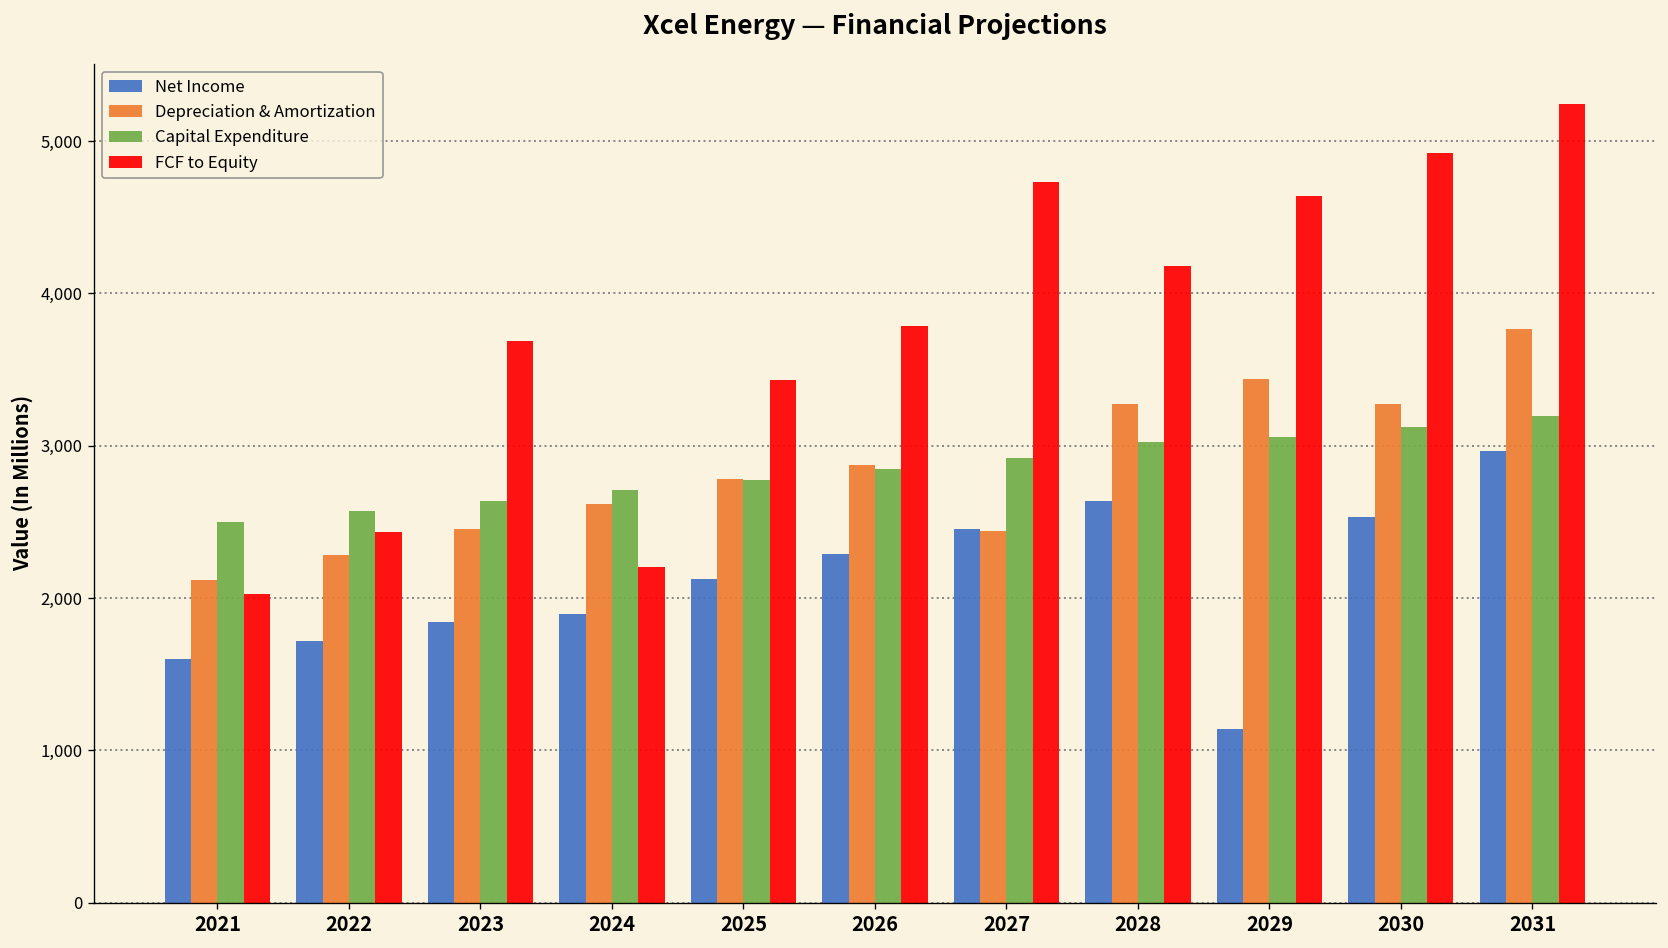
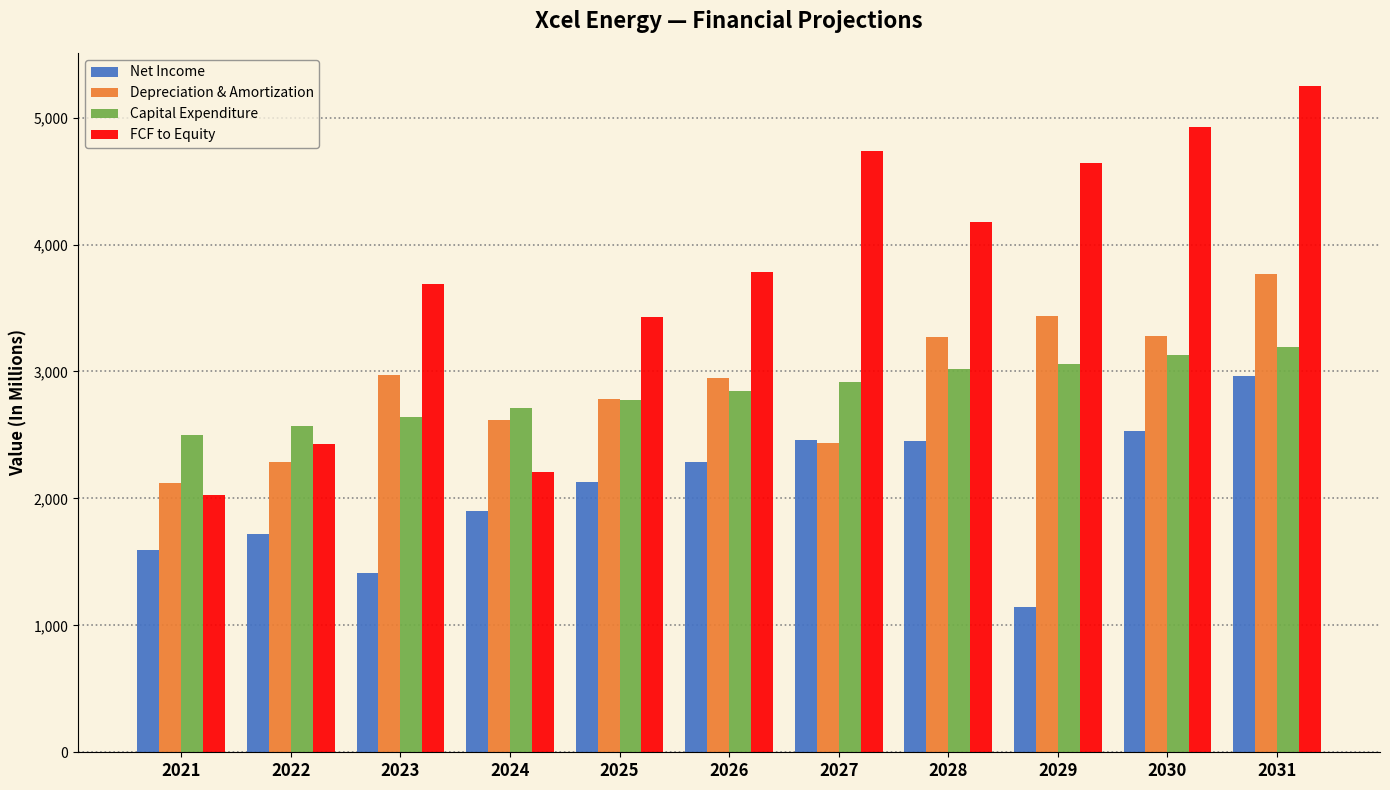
  {
    "Net Income": {
      "2021": "1,600",
      "2022": "1,720",
-     "2023": "1,840",
+     "2023": "1,410",
      "2024": "1,900",
      "2025": "2,130",
      "2026": "2,290",
      "2027": "2,460",
-     "2028": "2,640",
+     "2028": "2,450",
      "2029": "1,140",
      "2030": "2,530",
      "2031": "2,960"
    },
    "Depreciation & Amortization": {
      "2021": "2,120",
      "2022": "2,290",
-     "2023": "2,450",
+     "2023": "2,970",
      "2024": "2,620",
      "2025": "2,780",
-     "2026": "2,870",
+     "2026": "2,940",
      "2027": "2,440",
      "2028": "3,270",
      "2029": "3,440",
      "2030": "3,280",
      "2031": "3,770"
    },
    "Capital Expenditure": {
      "2021": "2,500",
      "2022": "2,570",
      "2023": "2,640",
      "2024": "2,710",
      "2025": "2,780",
      "2026": "2,850",
      "2027": "2,920",
      "2028": "3,020",
      "2029": "3,060",
      "2030": "3,130",
      "2031": "3,200"
    },
    "FCF to Equity": {
      "2021": "2,030",
      "2022": "2,430",
      "2023": "3,690",
      "2024": "2,210",
      "2025": "3,430",
      "2026": "3,780",
      "2027": "4,730",
      "2028": "4,180",
      "2029": "4,640",
      "2030": "4,920",
      "2031": "5,250"
    }
  }
